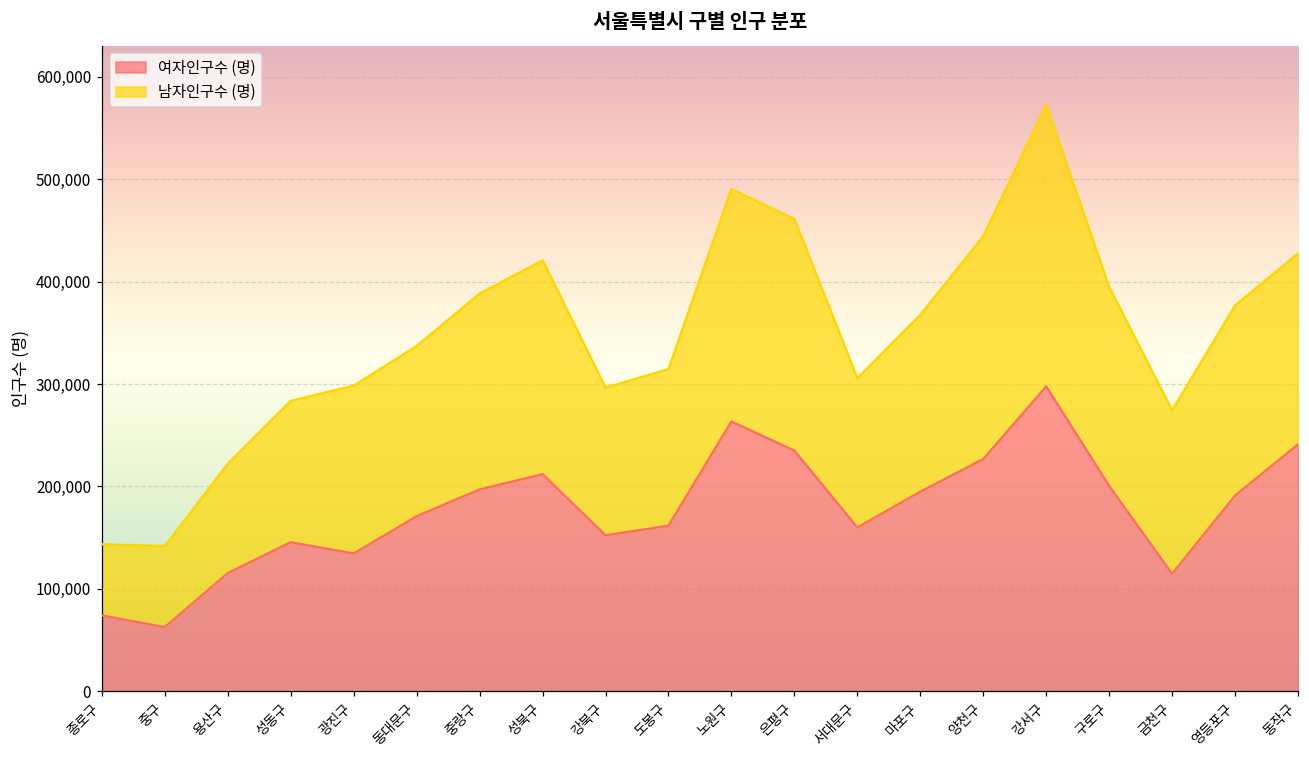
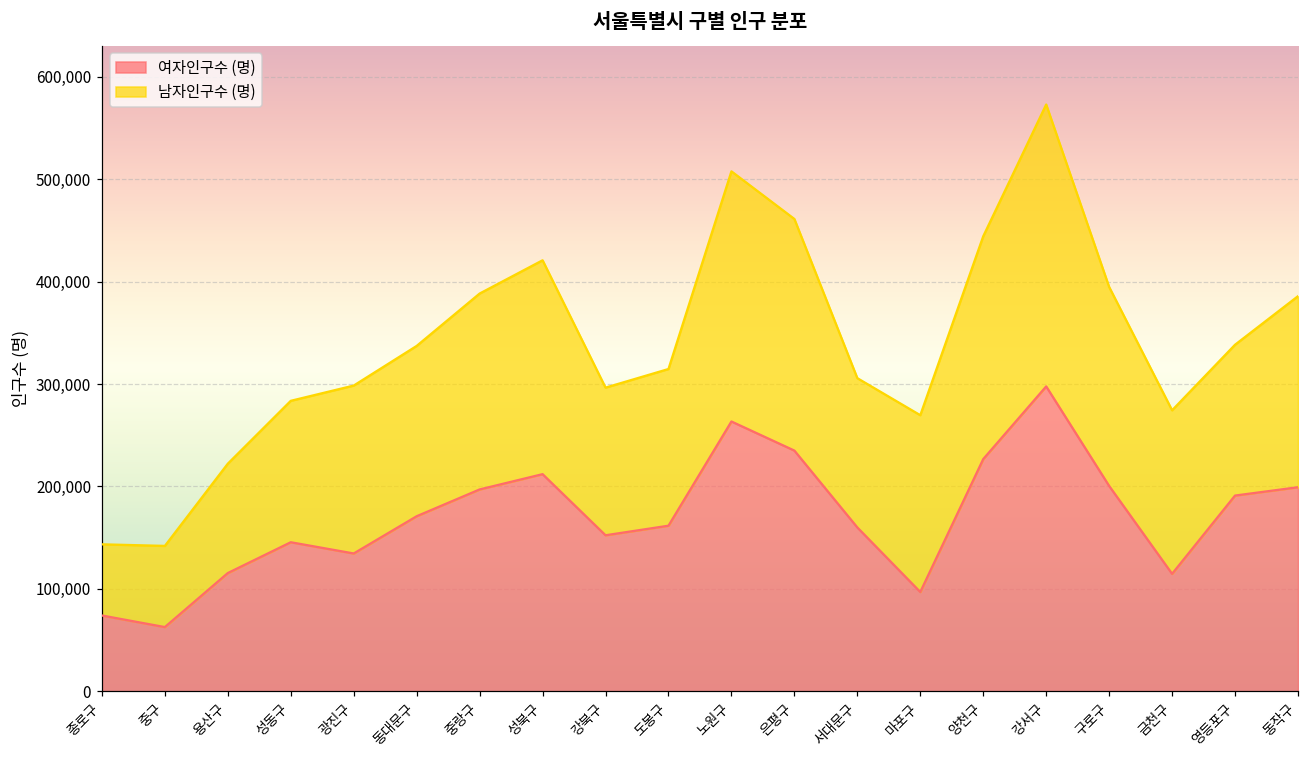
  {
    "여자인구수 (명)": {
      "종로구": "70,000",
      "중구": "60,000",
      "용산구": "120,000",
      "성동구": "150,000",
      "광진구": "130,000",
      "동대문구": "170,000",
      "중랑구": "200,000",
      "성북구": "210,000",
      "강북구": "150,000",
      "도봉구": "160,000",
      "노원구": "260,000",
      "은평구": "240,000",
      "서대문구": "160,000",
-     "마포구": "190,000",
+     "마포구": "100,000",
      "양천구": "230,000",
      "강서구": "300,000",
      "구로구": "200,000",
      "금천구": "110,000",
      "영등포구": "190,000",
-     "동작구": "240,000"
+     "동작구": "200,000"
    },
    "남자인구수 (명)": {
      "종로구": "70,000",
      "중구": "80,000",
      "용산구": "110,000",
      "성동구": "140,000",
      "광진구": "160,000",
      "동대문구": "170,000",
      "중랑구": "190,000",
      "성북구": "210,000",
      "강북구": "140,000",
      "도봉구": "150,000",
-     "노원구": "230,000",
+     "노원구": "240,000",
      "은평구": "230,000",
      "서대문구": "150,000",
      "마포구": "170,000",
      "양천구": "220,000",
      "강서구": "280,000",
      "구로구": "190,000",
      "금천구": "160,000",
-     "영등포구": "190,000",
+     "영등포구": "150,000",
      "동작구": "190,000"
    }
  }
